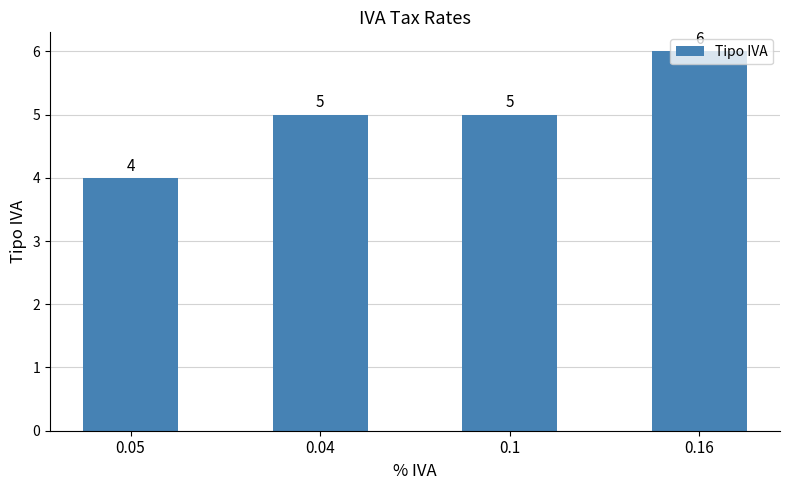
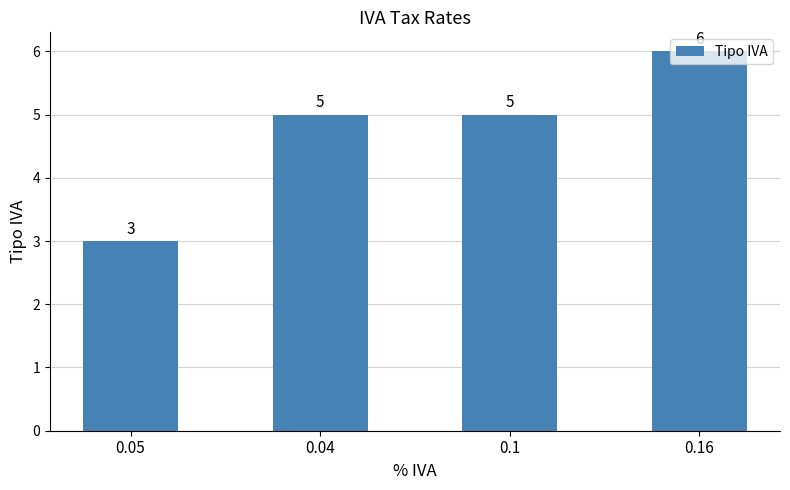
  {
-   "0.05": 4,
+   "0.05": 3,
    "0.04": 5,
    "0.1": 5
  }
